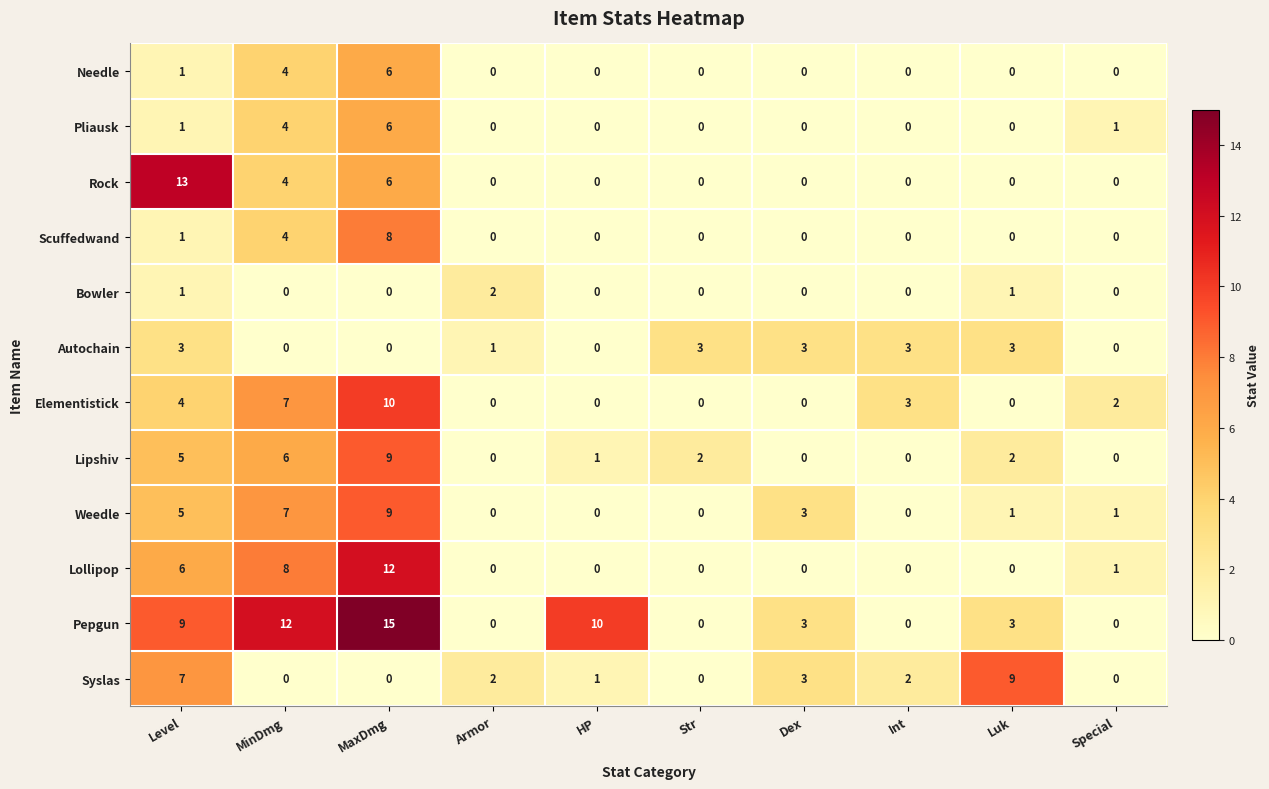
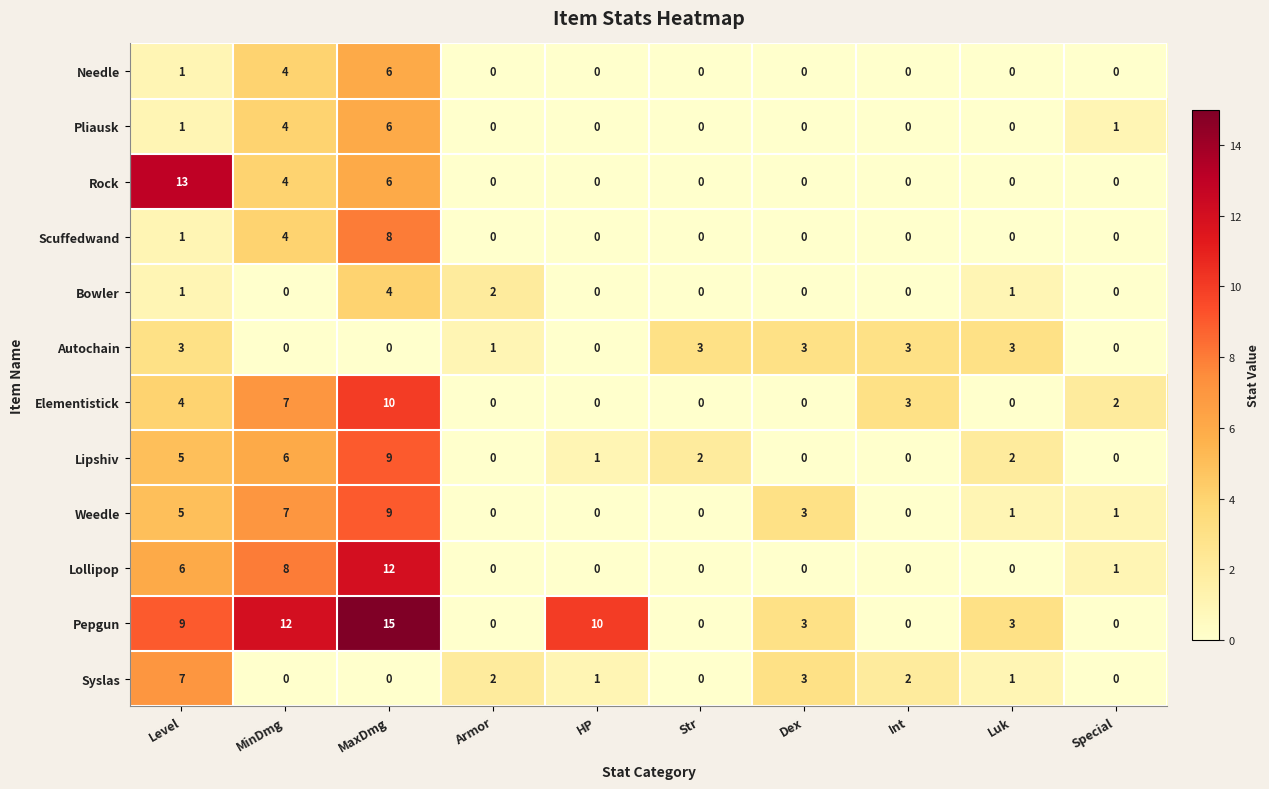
  {
    "Needle": {
      "Level": 1,
      "MinDmg": 4,
      "MaxDmg": 6,
      "Armor": 0,
      "HP": 0,
      "Str": 0,
      "Dex": 0,
      "Int": 0,
      "Luk": 0,
      "Special": 0
    },
    "Pliausk": {
      "Level": 1,
      "MinDmg": 4,
      "MaxDmg": 6,
      "Armor": 0,
      "HP": 0,
      "Str": 0,
      "Dex": 0,
      "Int": 0,
      "Luk": 0,
      "Special": 1
    },
    "Rock": {
      "Level": 13,
      "MinDmg": 4,
      "MaxDmg": 6,
      "Armor": 0,
      "HP": 0,
      "Str": 0,
      "Dex": 0,
      "Int": 0,
      "Luk": 0,
      "Special": 0
    },
    "Scuffedwand": {
      "Level": 1,
      "MinDmg": 4,
      "MaxDmg": 8,
      "Armor": 0,
      "HP": 0,
      "Str": 0,
      "Dex": 0,
      "Int": 0,
      "Luk": 0,
      "Special": 0
    },
    "Bowler": {
      "Level": 1,
      "MinDmg": 0,
-     "MaxDmg": 0,
+     "MaxDmg": 4,
      "Armor": 2,
      "HP": 0,
      "Str": 0,
      "Dex": 0,
      "Int": 0,
      "Luk": 1,
      "Special": 0
    },
    "Autochain": {
      "Level": 3,
      "MinDmg": 0,
      "MaxDmg": 0,
      "Armor": 1,
      "HP": 0,
      "Str": 3,
      "Dex": 3,
      "Int": 3,
      "Luk": 3,
      "Special": 0
    },
    "Elementistick": {
      "Level": 4,
      "MinDmg": 7,
      "MaxDmg": 10,
      "Armor": 0,
      "HP": 0,
      "Str": 0,
      "Dex": 0,
      "Int": 3,
      "Luk": 0,
      "Special": 2
    },
    "Lipshiv": {
      "Level": 5,
      "MinDmg": 6,
      "MaxDmg": 9,
      "Armor": 0,
      "HP": 1,
      "Str": 2,
      "Dex": 0,
      "Int": 0,
      "Luk": 2,
      "Special": 0
    },
    "Weedle": {
      "Level": 5,
      "MinDmg": 7,
      "MaxDmg": 9,
      "Armor": 0,
      "HP": 0,
      "Str": 0,
      "Dex": 3,
      "Int": 0,
      "Luk": 1,
      "Special": 1
    },
    "Lollipop": {
      "Level": 6,
      "MinDmg": 8,
      "MaxDmg": 12,
      "Armor": 0,
      "HP": 0,
      "Str": 0,
      "Dex": 0,
      "Int": 0,
      "Luk": 0,
      "Special": 1
    },
    "Pepgun": {
      "Level": 9,
      "MinDmg": 12,
      "MaxDmg": 15,
      "Armor": 0,
      "HP": 10,
      "Str": 0,
      "Dex": 3,
      "Int": 0,
      "Luk": 3,
      "Special": 0
    },
    "Syslas": {
      "Level": 7,
      "MinDmg": 0,
      "MaxDmg": 0,
      "Armor": 2,
      "HP": 1,
      "Str": 0,
      "Dex": 3,
      "Int": 2,
-     "Luk": 9,
+     "Luk": 1,
      "Special": 0
    }
  }
